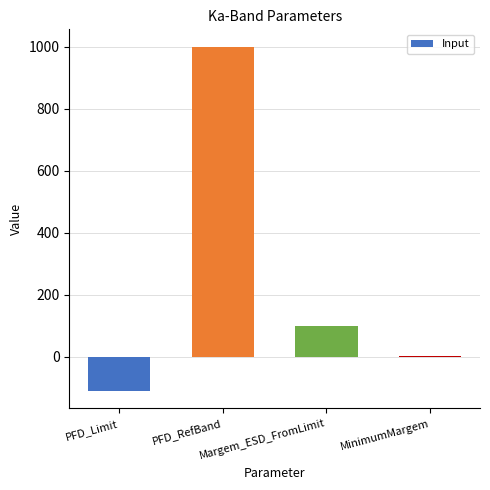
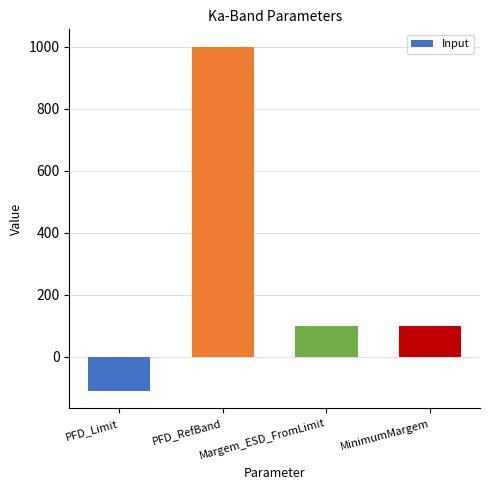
  {
    "PFD_Limit": -110,
    "PFD_RefBand": 1000,
    "Margem_ESD_FromLimit": 100,
-   "MinimumMargem": 0
+   "MinimumMargem": 100
  }
